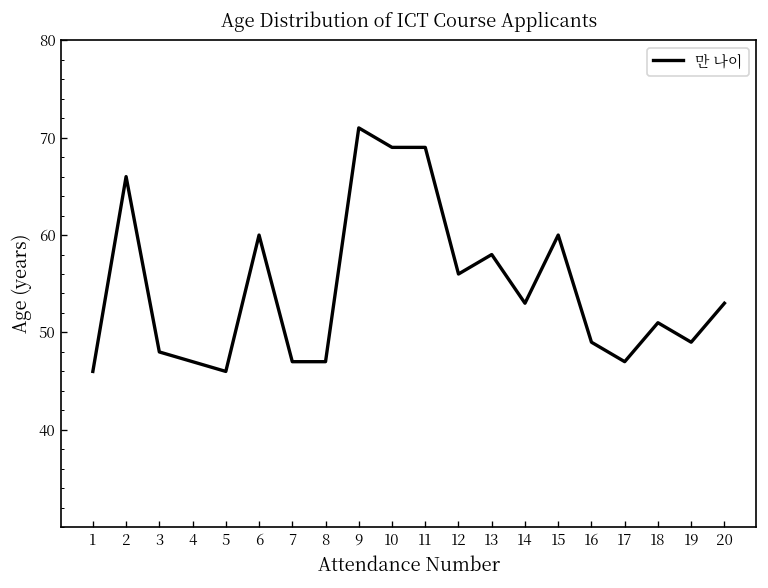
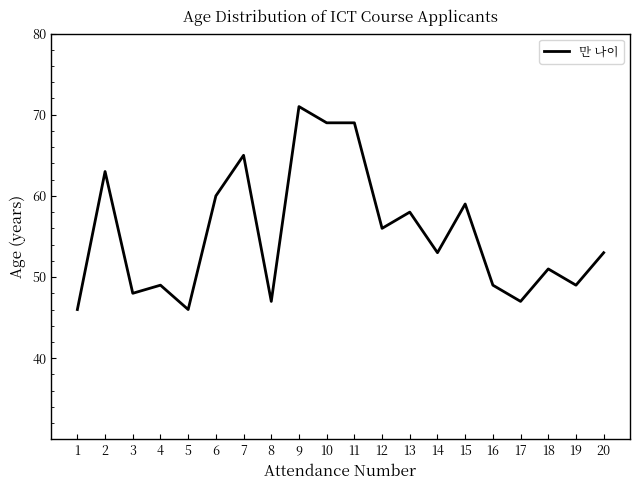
  {
    "1": 46,
-   "2": 66,
+   "2": 63,
    "3": 48,
-   "4": 47,
+   "4": 49,
    "5": 46,
    "6": 60,
-   "7": 47,
+   "7": 65,
    "8": 47,
    "9": 71,
    "10": 69,
    "11": 69,
    "12": 56,
    "13": 58,
    "14": 53,
-   "15": 60,
+   "15": 59,
    "16": 49,
    "17": 47,
    "18": 51,
    "19": 49,
    "20": 53
  }
